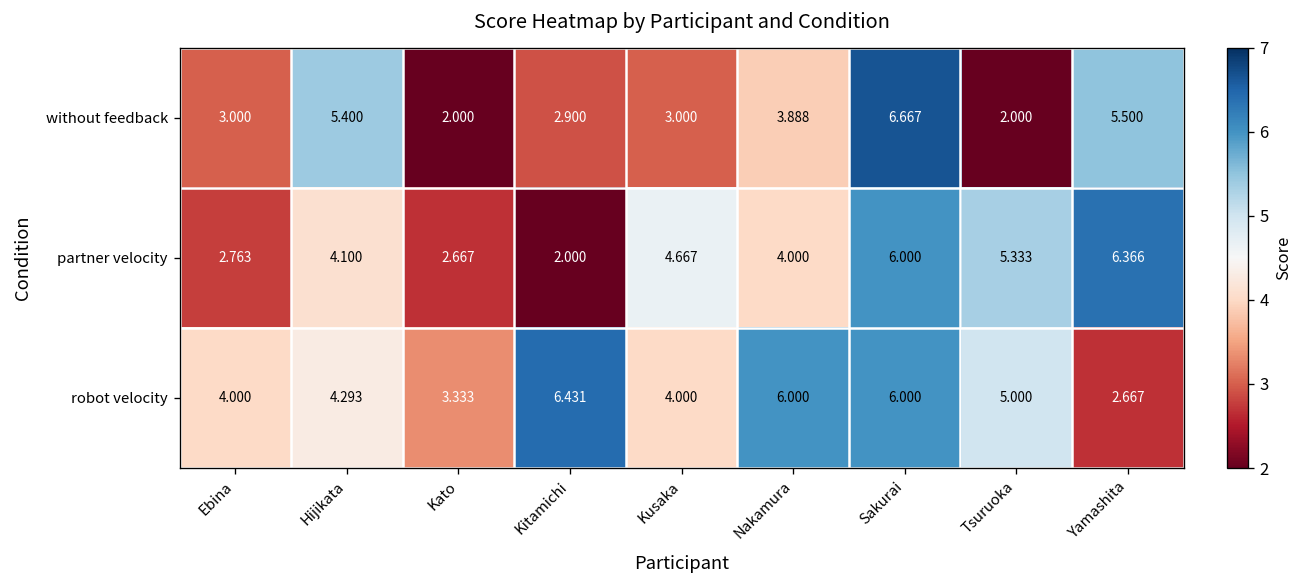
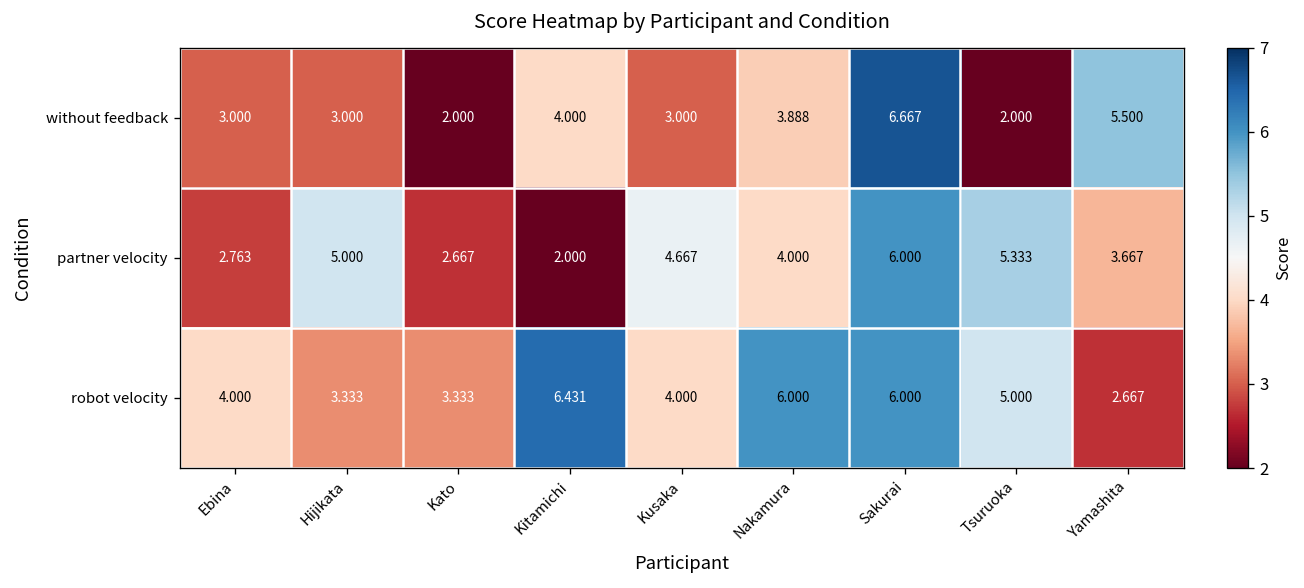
  {
    "without feedback": {
      "Ebina": 3.000,
-     "Hijikata": 5.400,
+     "Hijikata": 3.000,
      "Kato": 2.000,
-     "Kitamichi": 2.900,
+     "Kitamichi": 4.000,
      "Kusaka": 3.000,
      "Nakamura": 3.888,
      "Sakurai": 6.667,
      "Tsuruoka": 2.000,
      "Yamashita": 5.500
    },
    "partner velocity": {
      "Ebina": 2.763,
-     "Hijikata": 4.100,
+     "Hijikata": 5.000,
      "Kato": 2.667,
      "Kitamichi": 2.000,
      "Kusaka": 4.667,
      "Nakamura": 4.000,
      "Sakurai": 6.000,
      "Tsuruoka": 5.333,
-     "Yamashita": 6.366
+     "Yamashita": 3.667
    },
    "robot velocity": {
      "Ebina": 4.000,
-     "Hijikata": 4.293,
+     "Hijikata": 3.333,
      "Kato": 3.333,
      "Kitamichi": 6.431,
      "Kusaka": 4.000,
      "Nakamura": 6.000,
      "Sakurai": 6.000,
      "Tsuruoka": 5.000,
      "Yamashita": 2.667
    }
  }
